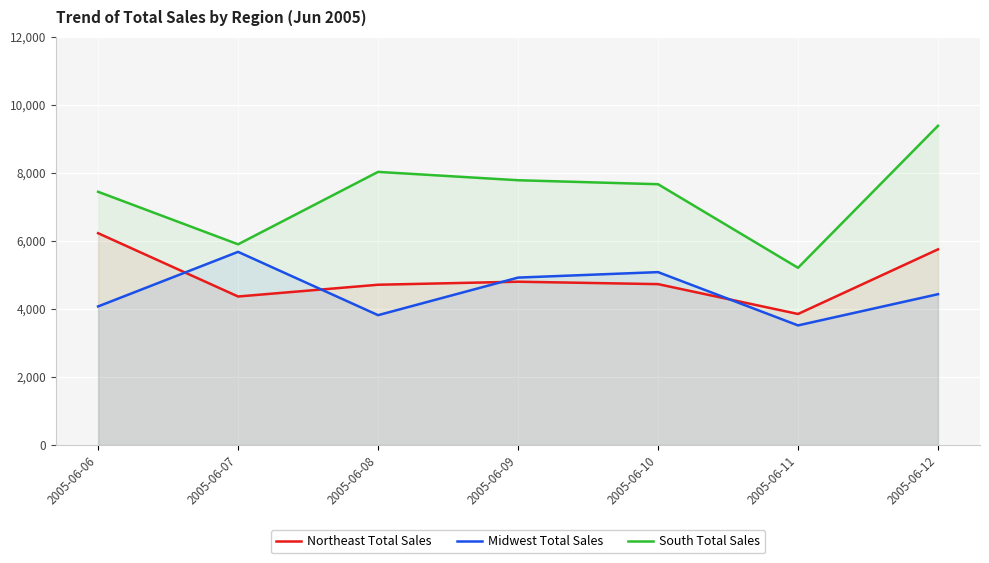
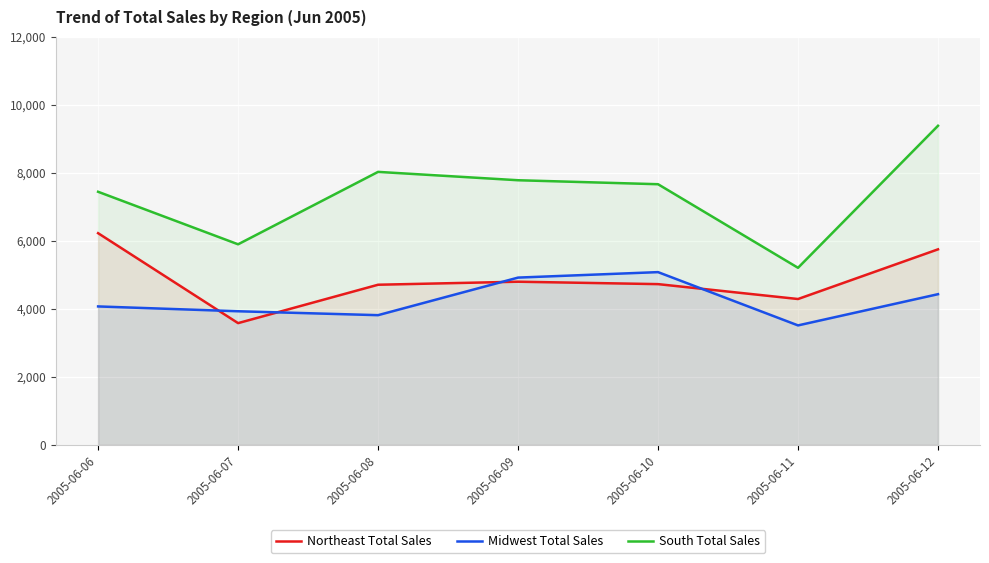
  {
    "Northeast Total Sales": {
      "2005-06-06": "6,200",
-     "2005-06-07": "4,400",
+     "2005-06-07": "3,600",
      "2005-06-08": "4,700",
      "2005-06-09": "4,800",
      "2005-06-10": "4,700",
-     "2005-06-11": "3,900",
+     "2005-06-11": "4,300",
      "2005-06-12": "5,800"
    },
    "Midwest Total Sales": {
      "2005-06-06": "4,100",
-     "2005-06-07": "5,700",
+     "2005-06-07": "3,900",
      "2005-06-08": "3,800",
      "2005-06-09": "4,900",
      "2005-06-10": "5,100",
      "2005-06-11": "3,500",
      "2005-06-12": "4,400"
    },
    "South Total Sales": {
      "2005-06-06": "7,400",
      "2005-06-07": "5,900",
      "2005-06-08": "8,000",
      "2005-06-09": "7,800",
      "2005-06-10": "7,700",
      "2005-06-11": "5,200",
      "2005-06-12": "9,400"
    }
  }
